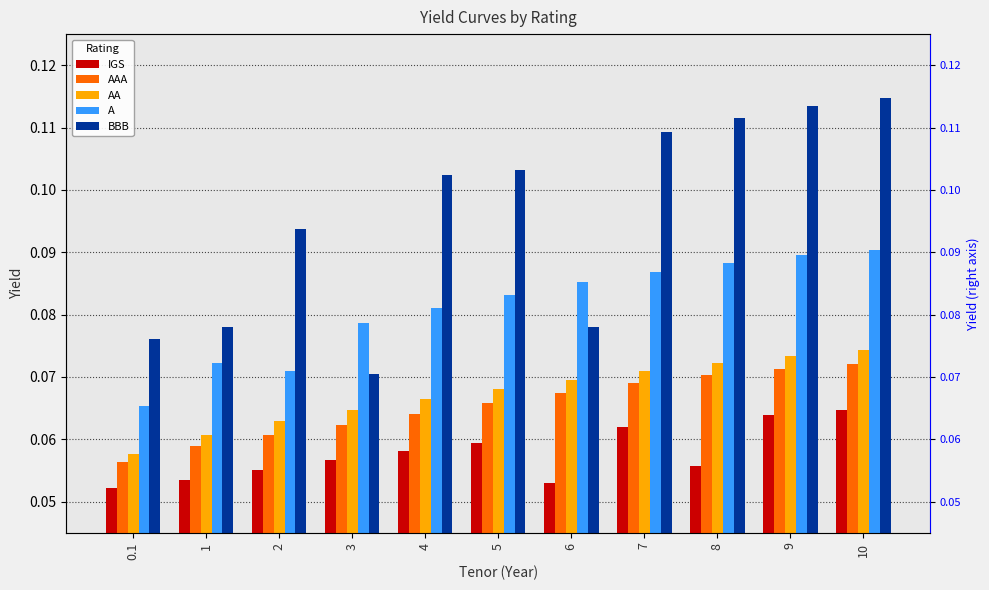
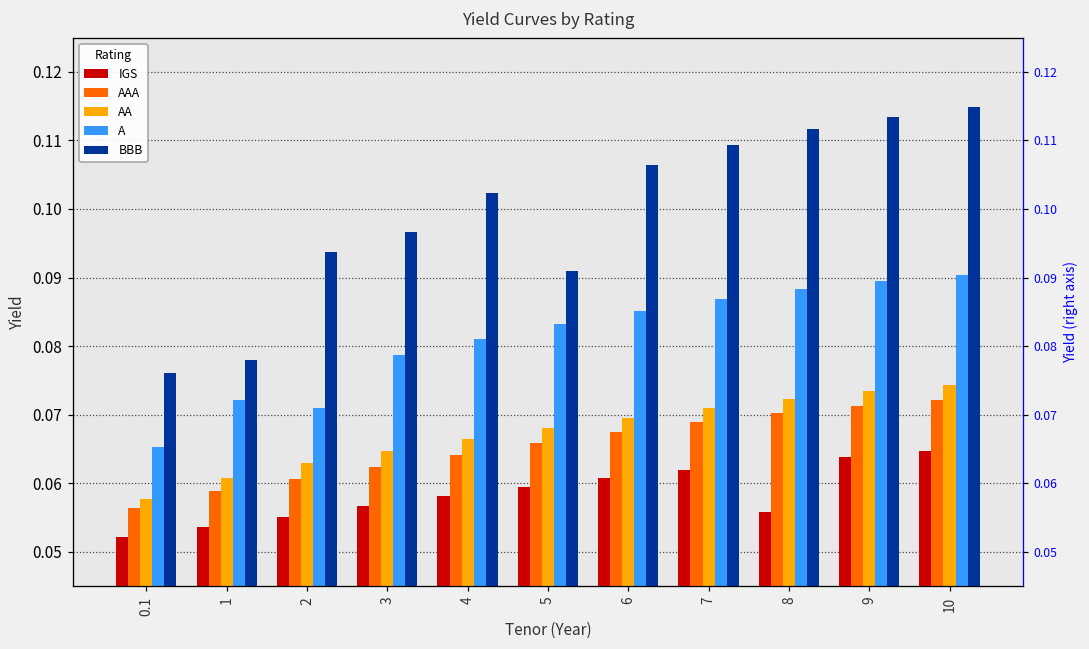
  {
    "IGS": {
      "0.1": 0.052,
      "1": 0.054,
      "2": 0.055,
      "3": 0.057,
      "4": 0.058,
      "5": 0.059,
-     "6": 0.053,
+     "6": 0.061,
      "7": 0.062,
      "8": 0.056,
      "9": 0.064,
      "10": 0.065
    },
    "AAA": {
      "0.1": 0.056,
      "1": 0.059,
      "2": 0.061,
      "3": 0.062,
      "4": 0.064,
      "5": 0.066,
      "6": 0.067,
      "7": 0.069,
      "8": 0.070,
      "9": 0.071,
      "10": 0.072
    },
    "AA": {
      "0.1": 0.058,
      "1": 0.061,
      "2": 0.063,
      "3": 0.065,
      "4": 0.066,
      "5": 0.068,
      "6": 0.070,
      "7": 0.071,
      "8": 0.072,
      "9": 0.073,
      "10": 0.074
    },
    "A": {
      "0.1": 0.065,
      "1": 0.072,
      "2": 0.071,
      "3": 0.079,
      "4": 0.081,
      "5": 0.083,
      "6": 0.085,
      "7": 0.087,
      "8": 0.088,
      "9": 0.090,
      "10": 0.090
    },
    "BBB": {
      "0.1": 0.076,
      "1": 0.078,
      "2": 0.094,
-     "3": 0.071,
+     "3": 0.097,
      "4": 0.102,
-     "5": 0.103,
-     "6": 0.078,
+     "5": 0.091,
+     "6": 0.106,
      "7": 0.109,
      "8": 0.112,
      "9": 0.113,
      "10": 0.115
    }
  }
